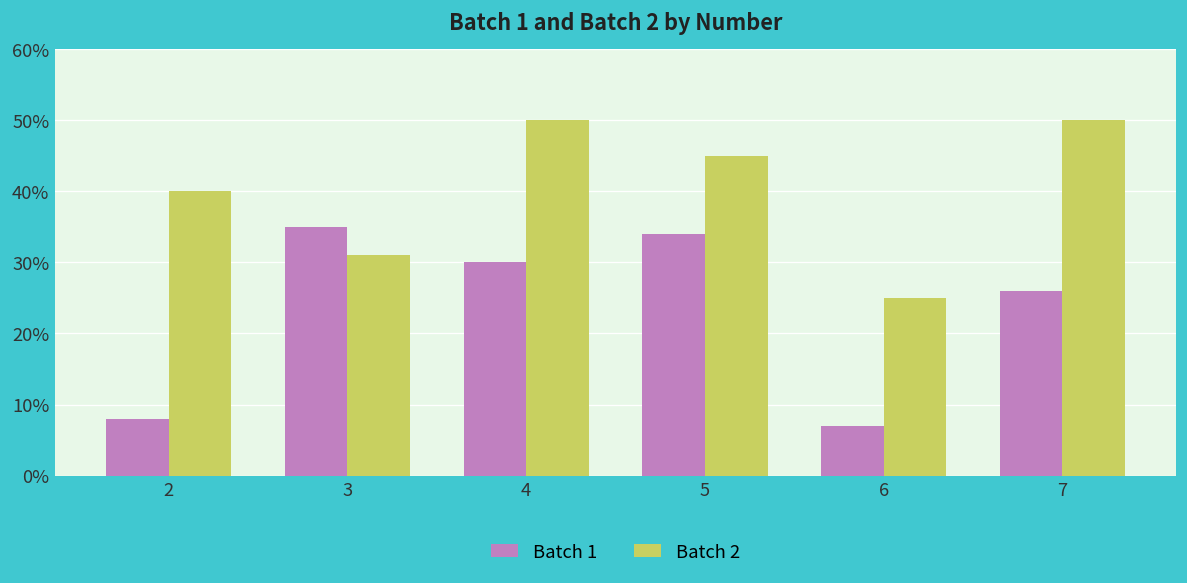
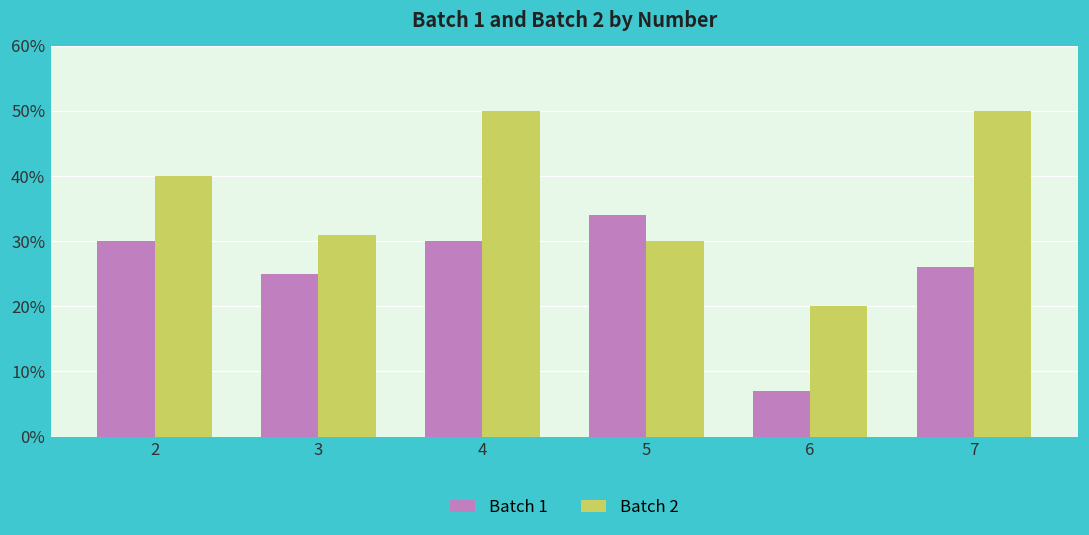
  {
    "Batch 1": {
-     "2": "8%",
-     "3": "35%",
+     "2": "30%",
+     "3": "25%",
      "4": "30%",
      "5": "34%",
      "6": "7%",
      "7": "26%"
    },
    "Batch 2": {
      "2": "40%",
      "3": "31%",
      "4": "50%",
-     "5": "45%",
-     "6": "25%",
+     "5": "30%",
+     "6": "20%",
      "7": "50%"
    }
  }
